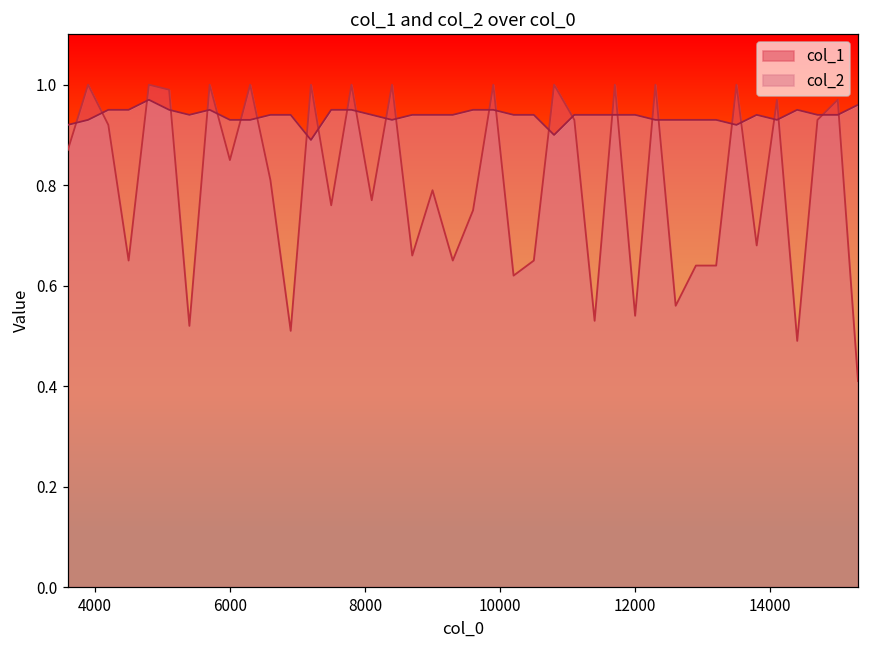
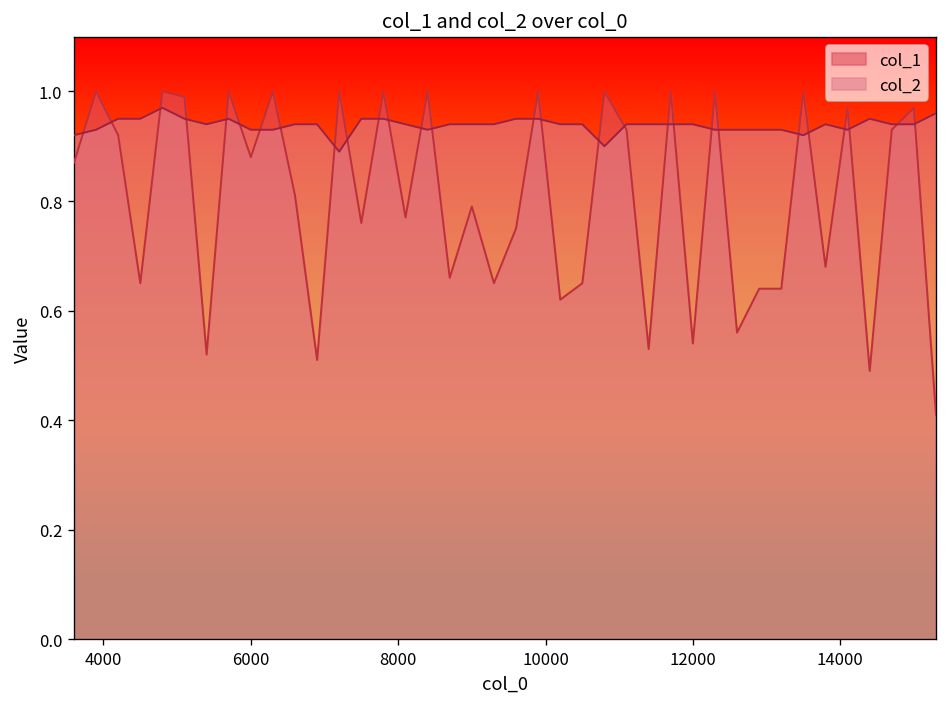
  {
    "col_1": {
-     "6000": 0.85,
+     "6000": 0.88,
      "12000": 0.54
    },
    "col_2": {
      "6000": 0.93,
      "12000": 0.94
    }
  }
